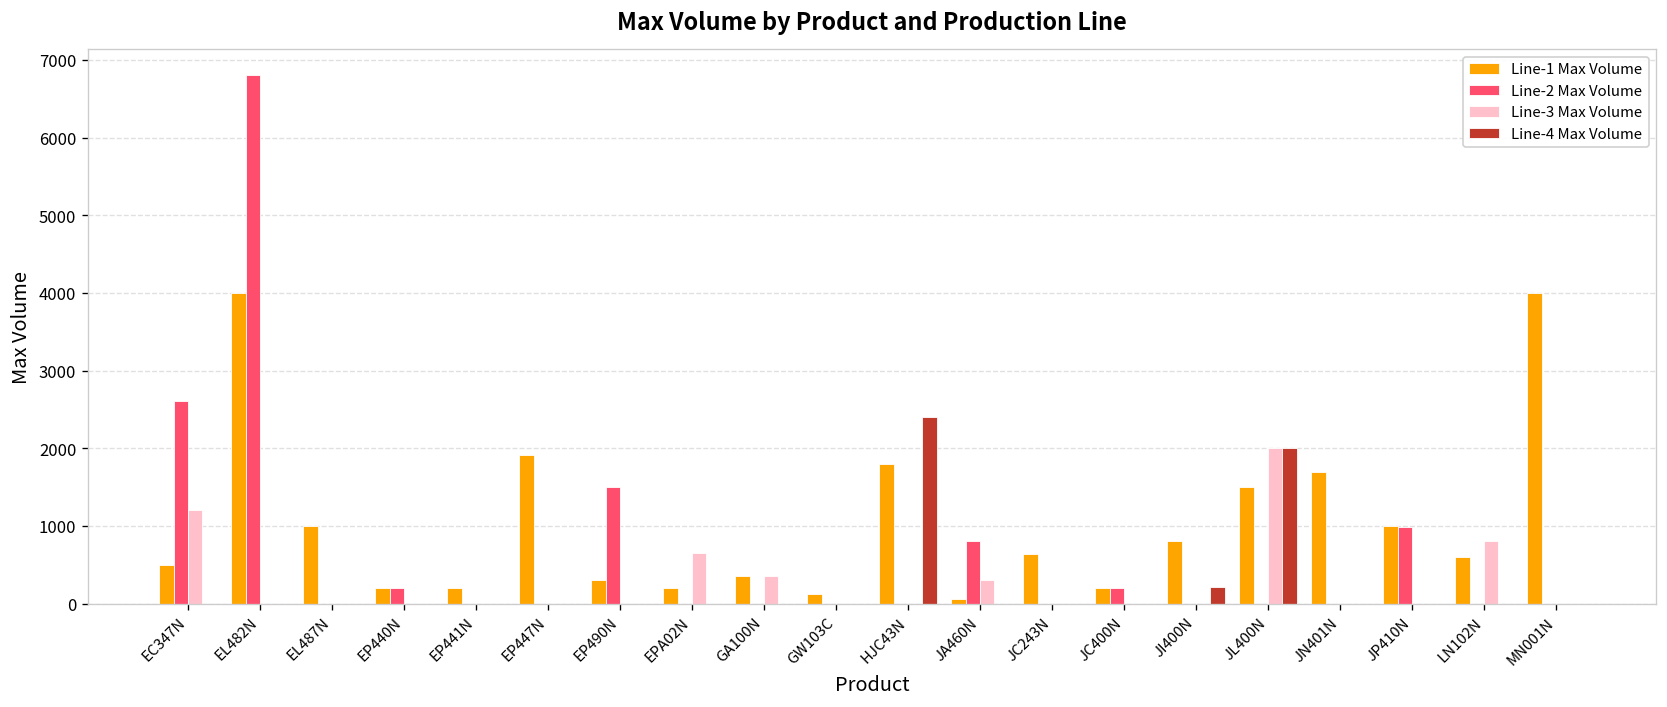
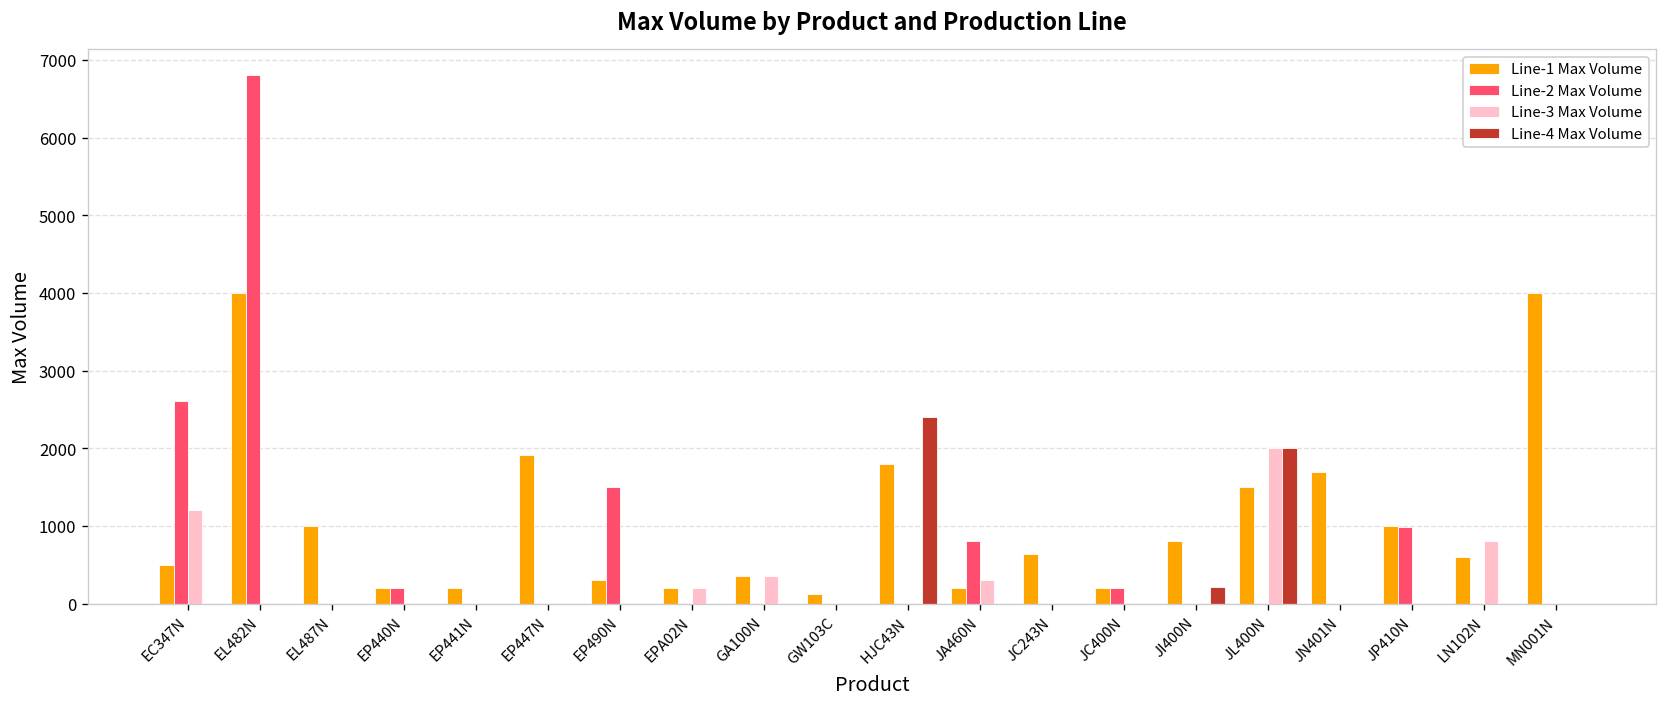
  {
    "Line-1 Max Volume": {
      "EC347N": 500,
      "EL482N": 4000,
      "EL487N": 1000,
      "EP440N": 200,
      "EP441N": 200,
      "EP447N": 1900,
      "EP490N": 300,
      "EPA02N": 200,
      "GA100N": 400,
      "GW103C": 100,
      "HJC43N": 1800,
-     "JA460N": 100,
+     "JA460N": 200,
      "JC243N": 600,
      "JC400N": 200,
      "JI400N": 800,
      "JL400N": 1500,
      "JN401N": 1700,
      "JP410N": 1000,
      "LN102N": 600,
      "MN001N": 4000
    },
    "Line-2 Max Volume": {
      "EC347N": 2600,
      "EL482N": 6800,
      "EL487N": 0,
      "EP440N": 200,
      "EP441N": 0,
      "EP447N": 0,
      "EP490N": 1500,
      "EPA02N": 0,
      "GA100N": 0,
      "GW103C": 0,
      "HJC43N": 0,
      "JA460N": 800,
      "JC243N": 0,
      "JC400N": 200,
      "JI400N": 0,
      "JL400N": 0,
      "JN401N": 0,
      "JP410N": 1000,
      "LN102N": 0,
      "MN001N": 0
    },
    "Line-3 Max Volume": {
      "EC347N": 1200,
      "EL482N": 0,
      "EL487N": 0,
      "EP440N": 0,
      "EP441N": 0,
      "EP447N": 0,
      "EP490N": 0,
-     "EPA02N": 700,
+     "EPA02N": 200,
      "GA100N": 400,
      "GW103C": 0,
      "HJC43N": 0,
      "JA460N": 300,
      "JC243N": 0,
      "JC400N": 0,
      "JI400N": 0,
      "JL400N": 2000,
      "JN401N": 0,
      "JP410N": 0,
      "LN102N": 800,
      "MN001N": 0
    },
    "Line-4 Max Volume": {
      "EC347N": 0,
      "EL482N": 0,
      "EL487N": 0,
      "EP440N": 0,
      "EP441N": 0,
      "EP447N": 0,
      "EP490N": 0,
      "EPA02N": 0,
      "GA100N": 0,
      "GW103C": 0,
      "HJC43N": 2400,
      "JA460N": 0,
      "JC243N": 0,
      "JC400N": 0,
      "JI400N": 200,
      "JL400N": 2000,
      "JN401N": 0,
      "JP410N": 0,
      "LN102N": 0,
      "MN001N": 0
    }
  }
